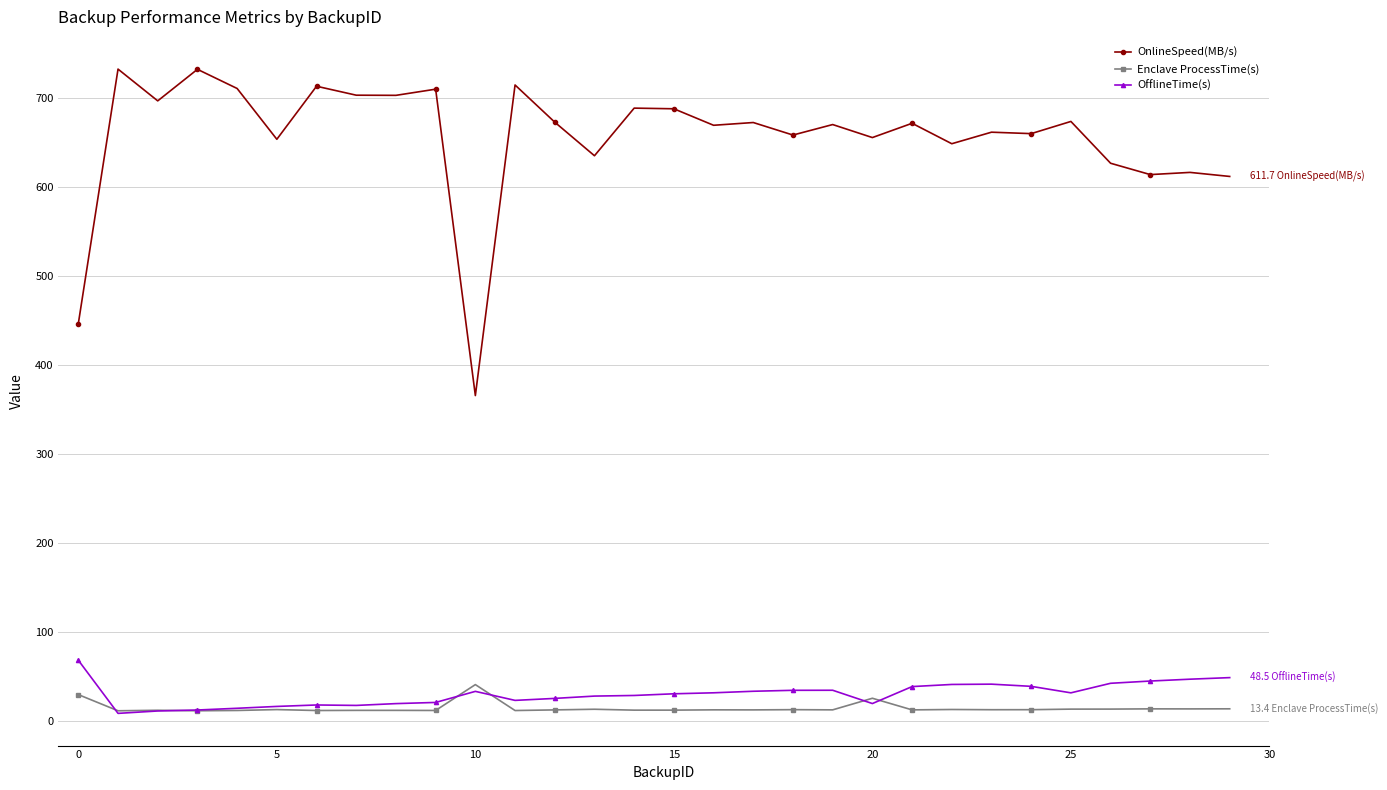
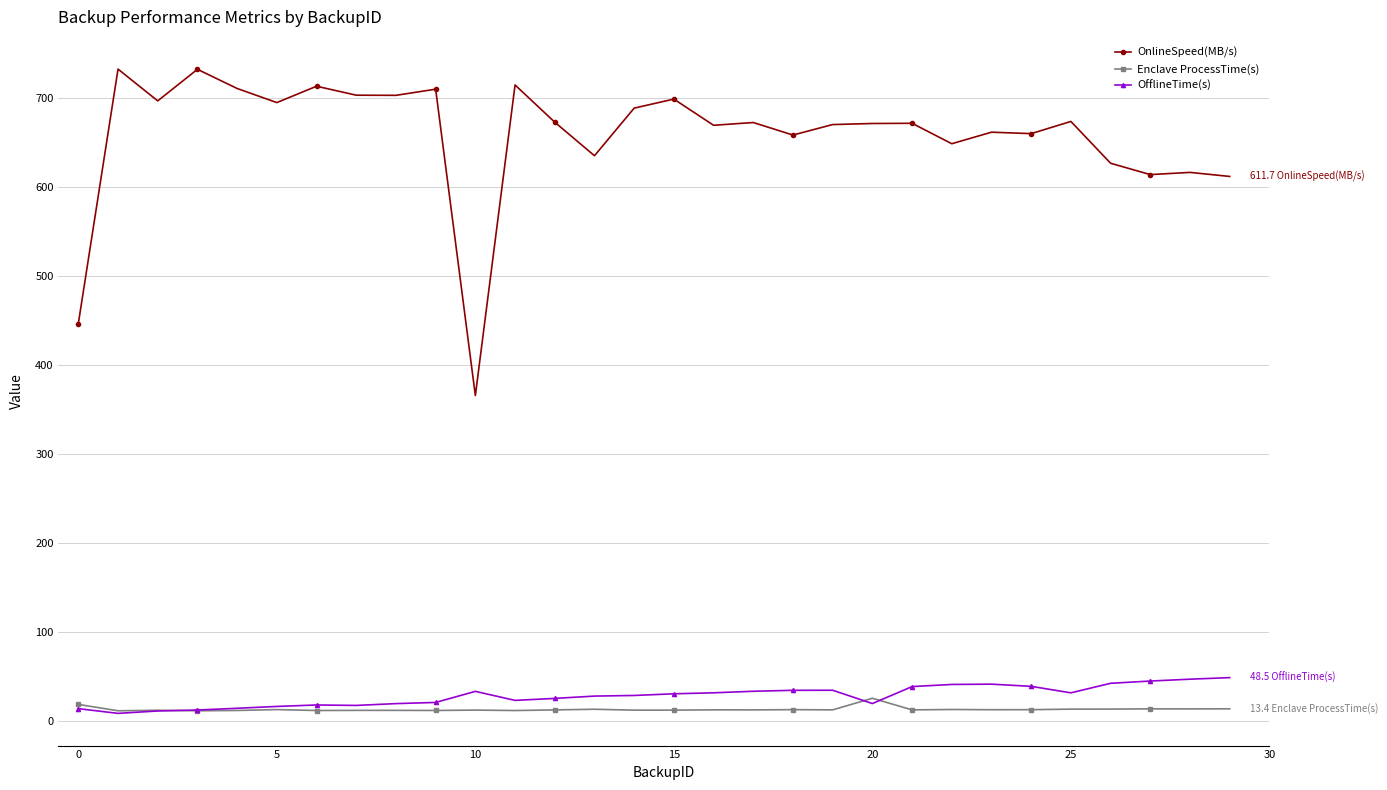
  {
    "OnlineSpeed(MB/s)": {
      "0": 450,
-     "5": 650,
+     "5": 690,
      "10": 370,
-     "15": 690,
-     "20": 660,
+     "15": 700,
+     "20": 670,
      "25": 670
    },
    "Enclave ProcessTime(s)": {
-     "0": 30,
+     "0": 20,
      "5": 10,
-     "10": 40,
+     "10": 10,
      "15": 10,
      "20": 30,
      "25": 10
    },
    "OfflineTime(s)": {
-     "0": 70,
+     "0": 10,
      "5": 20,
      "10": 30,
      "15": 30,
      "20": 20,
      "25": 30
    }
  }
